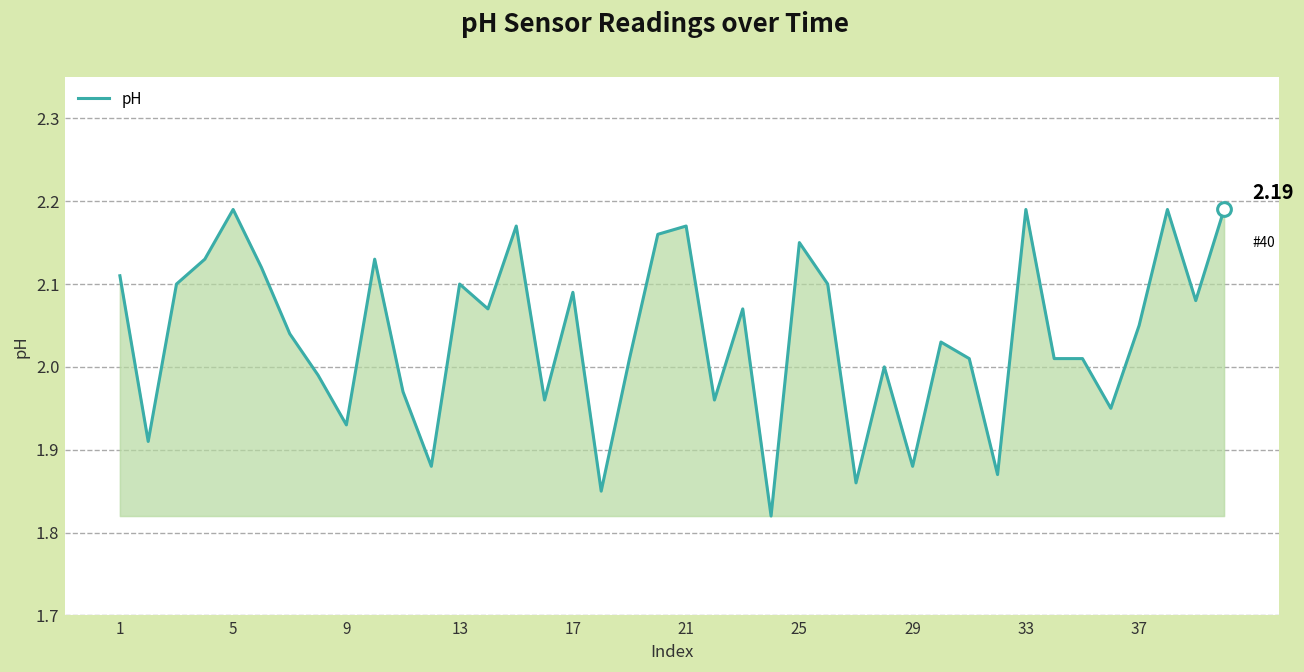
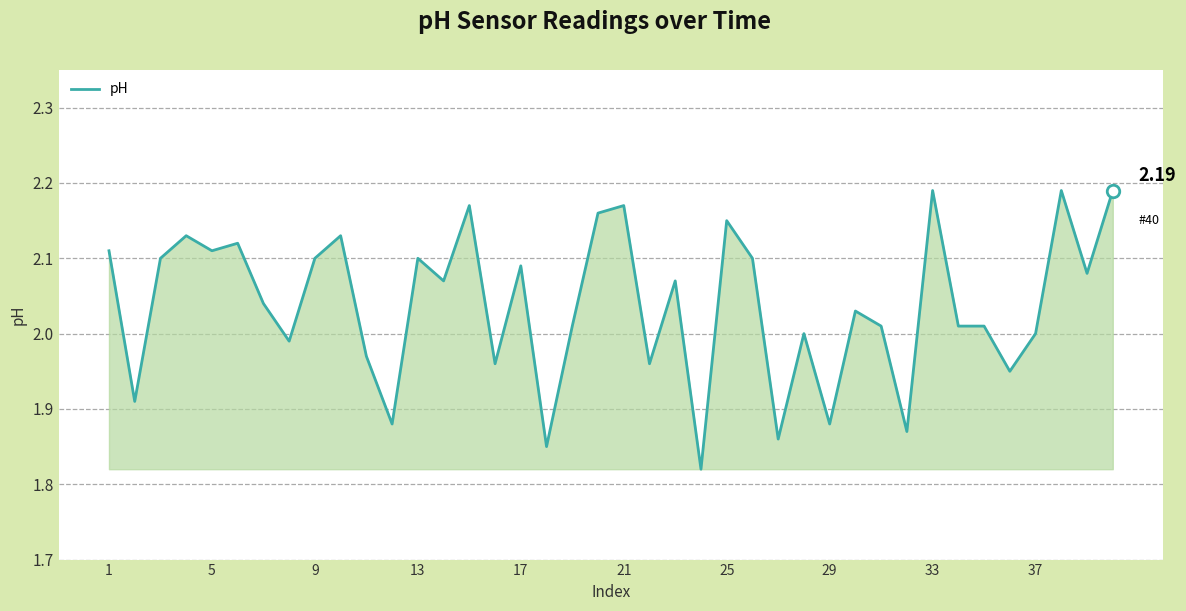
  {
    "pH": {
      "1": 2.11,
-     "5": 2.19,
-     "9": 1.93,
+     "5": 2.11,
+     "9": 2.10,
      "13": 2.10,
      "17": 2.09,
      "21": 2.17,
      "25": 2.15,
      "29": 1.88,
      "33": 2.19,
-     "37": 2.05
+     "37": 2.00
    }
  }
